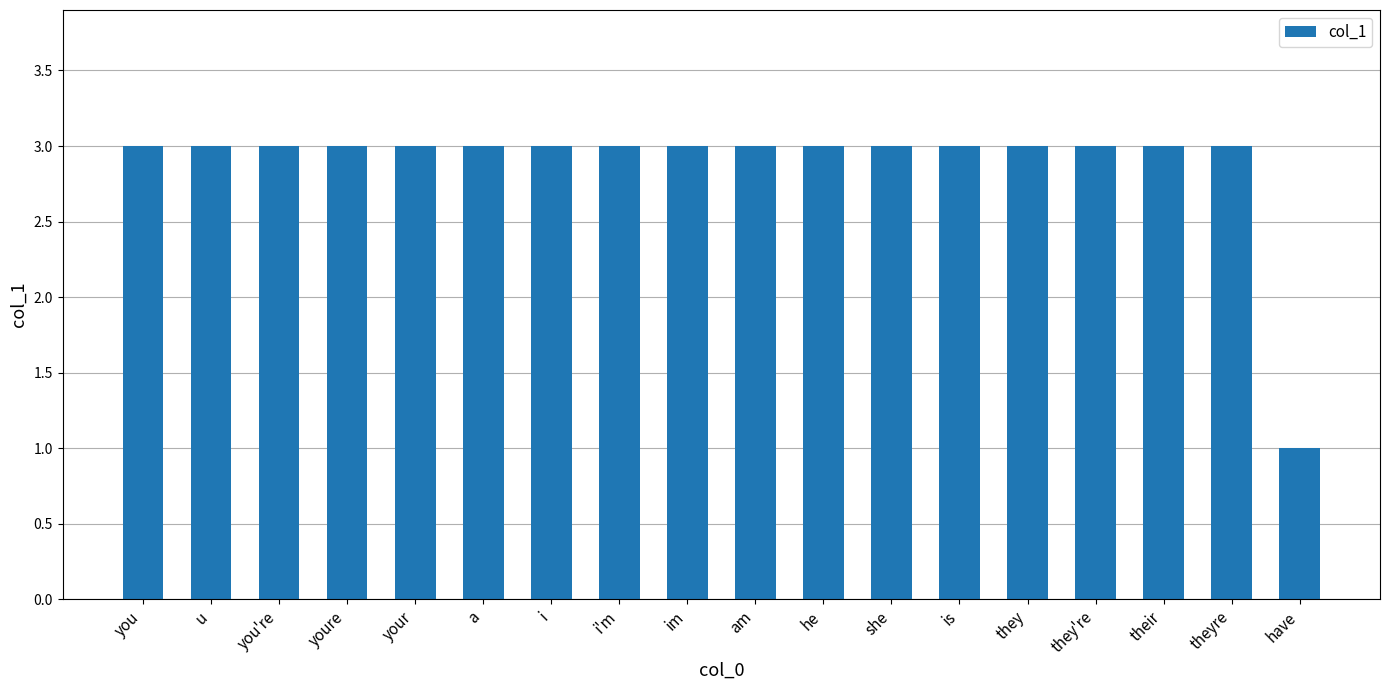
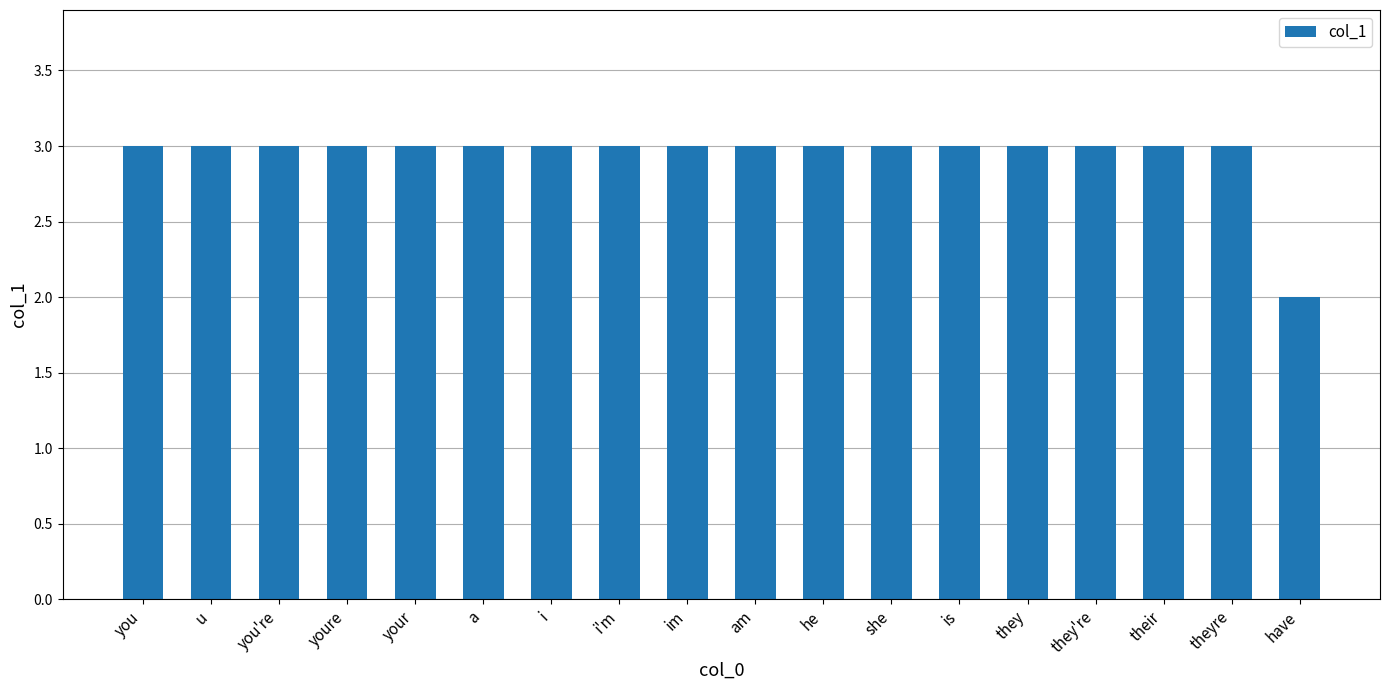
  {
    "you": 3,
    "u": 3,
    "you're": 3,
    "youre": 3,
    "your": 3,
    "a": 3,
    "i": 3,
    "i'm": 3,
    "im": 3,
    "am": 3,
    "he": 3,
    "she": 3,
    "is": 3,
    "they": 3,
    "they're": 3,
    "their": 3,
    "theyre": 3,
-   "have": 1
+   "have": 2
  }
